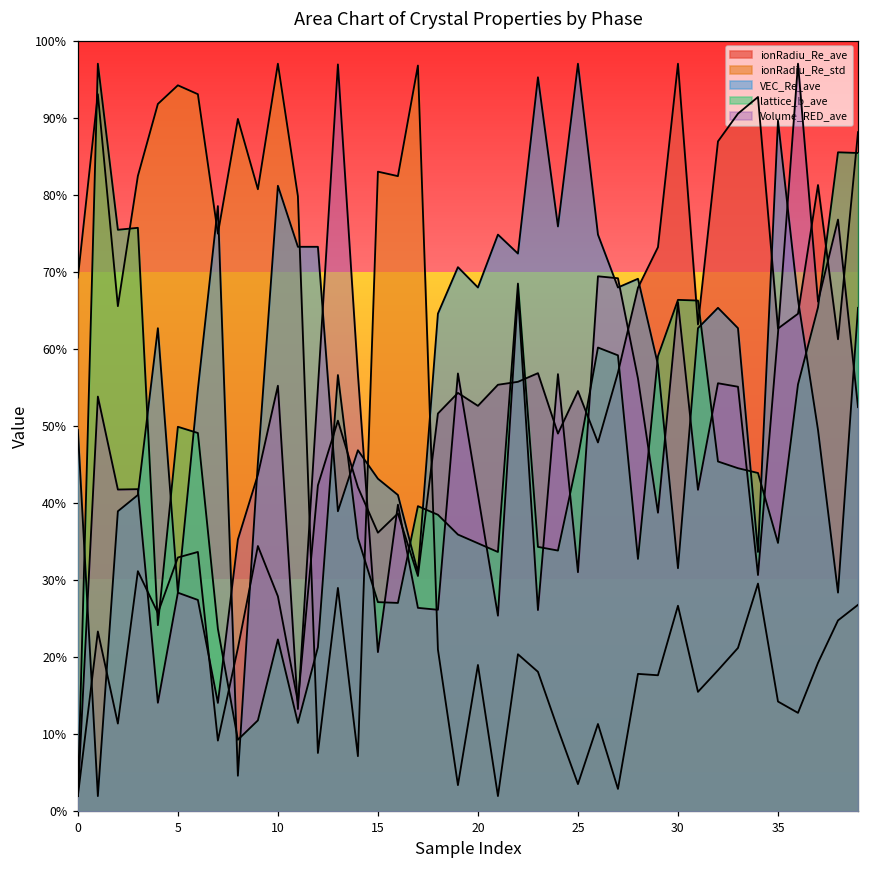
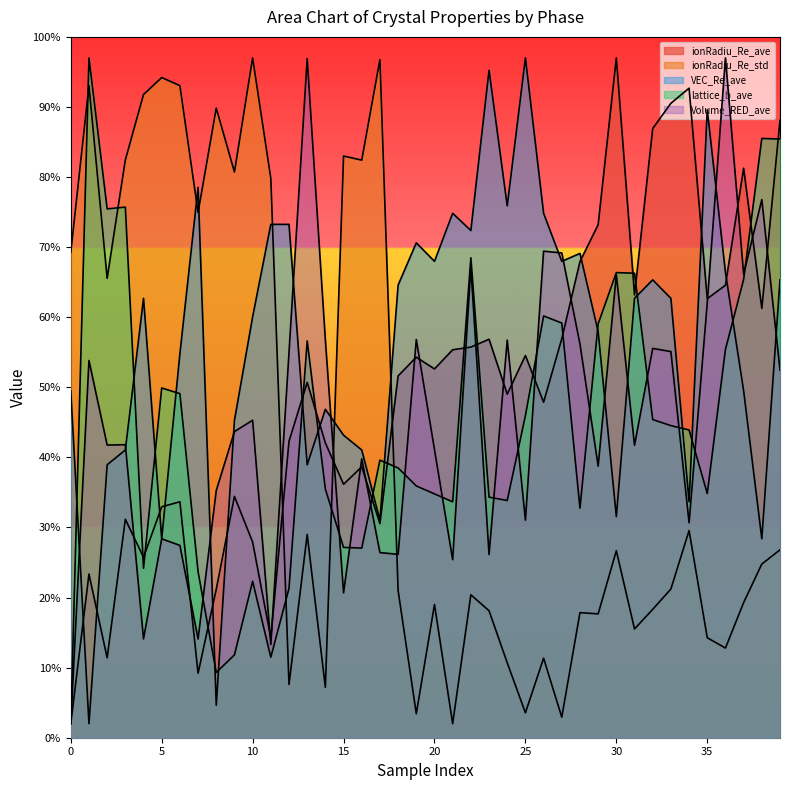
  {
    "VEC_Re_ave": {
      "0": "50%",
-     "10": "81%",
+     "10": "60%",
      "15": "43%",
      "20": "68%",
      "25": "97%",
      "30": "32%"
    },
    "lattice_b_ave": {
      "5": "50%",
      "10": "22%",
      "15": "27%",
      "20": "35%",
      "25": "46%",
      "35": "35%"
    },
    "Volume_RED_ave": {
-     "10": "55%",
+     "10": "45%",
      "15": "21%",
      "20": "41%",
      "25": "31%",
      "35": "62%"
    }
  }
